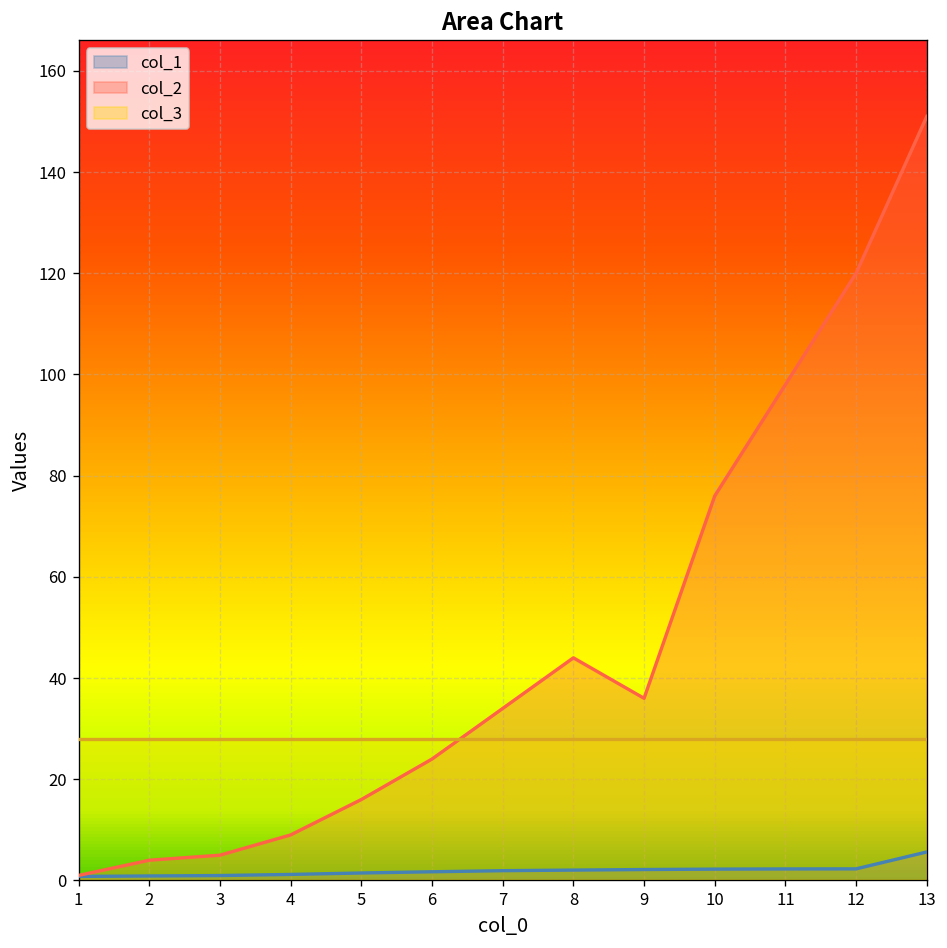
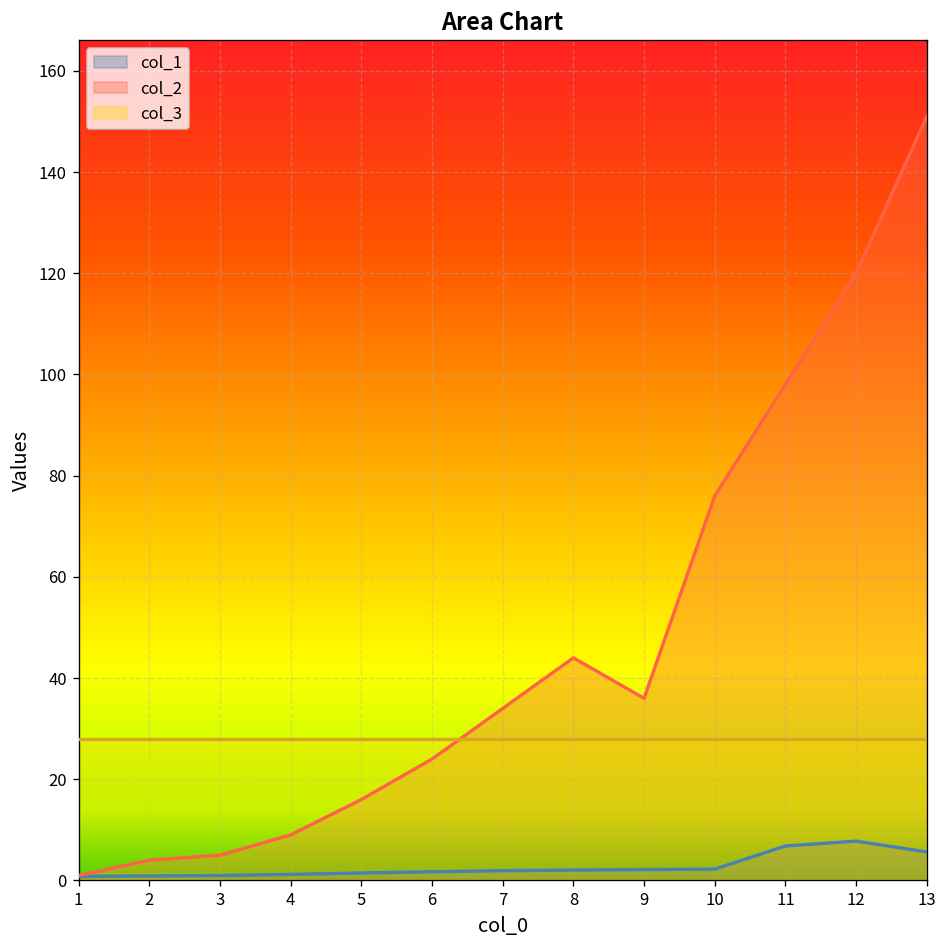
  {
    "col_1": {
      "2": 1,
      "3": 1,
      "4": 1,
      "5": 1,
      "6": 2,
      "7": 2,
      "8": 2,
      "9": 2,
      "10": 2,
-     "11": 2,
-     "12": 2,
+     "11": 7,
+     "12": 8,
      "13": 6
    },
    "col_2": {
      "2": 4,
      "3": 5,
      "4": 9,
      "5": 16,
      "6": 24,
      "7": 34,
      "8": 44,
      "9": 36,
      "10": 76,
      "11": 98,
      "12": 120,
      "13": 151
    },
    "col_3": {
      "1": 28,
      "2": 28,
      "3": 28,
      "4": 28,
      "5": 28,
      "6": 28,
      "7": 28,
      "8": 28,
      "9": 28,
      "10": 28,
      "11": 28,
      "12": 28,
      "13": 28
    }
  }
